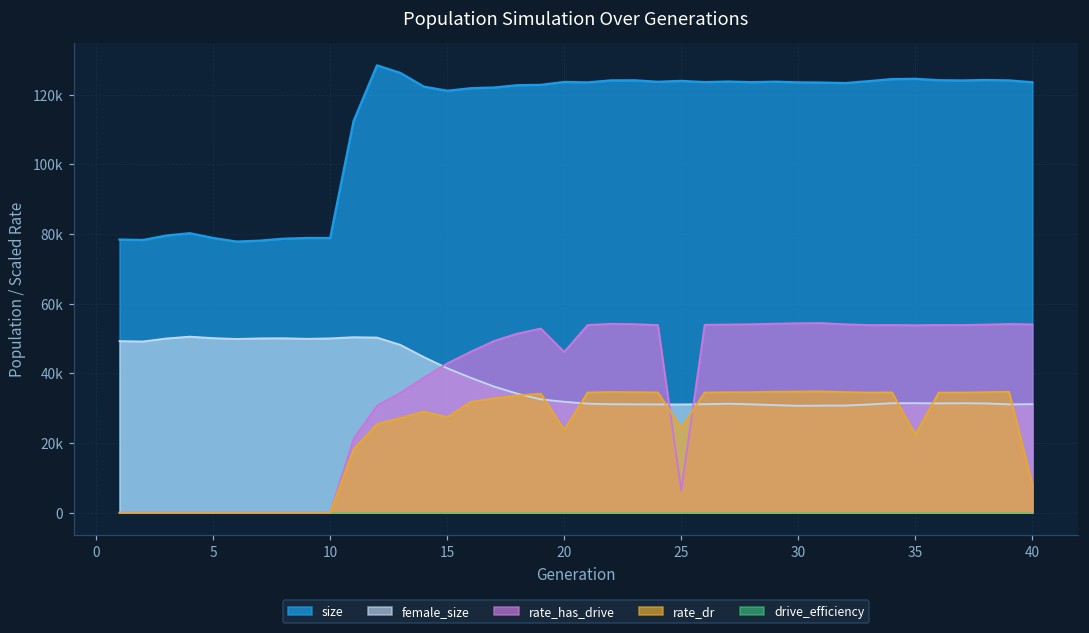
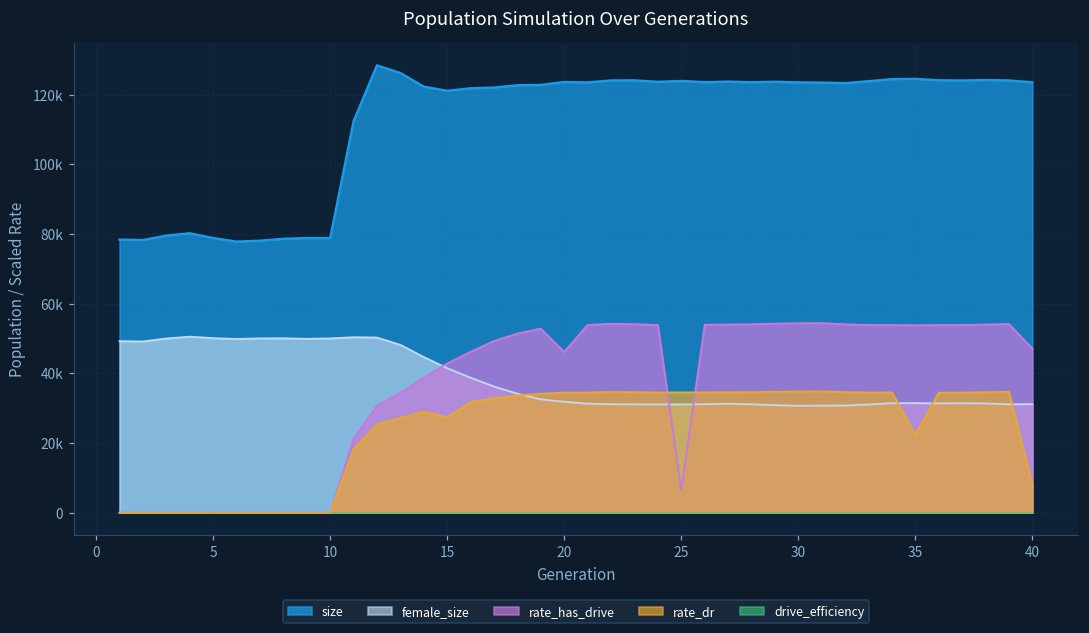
  {
    "size": {
      "5": 79000,
      "10": 79000,
      "15": 121000,
      "20": 124000,
      "25": 124000,
      "30": 124000,
      "35": 125000,
      "40": 124000
    },
    "female_size": {
      "5": 50000,
      "10": 50000,
      "15": 41000,
      "20": 32000,
      "25": 31000,
      "30": 31000,
      "35": 31000,
      "40": 31000
    },
    "rate_has_drive": {
      "15": 43000,
      "20": 46000,
      "25": 6000,
      "30": 54000,
      "35": 54000,
-     "40": 54000
+     "40": 47000
    },
    "rate_dr": {
      "15": 27000,
-     "20": 24000,
-     "25": 24000,
+     "20": 34000,
+     "25": 35000,
      "30": 35000,
      "35": 22000,
      "40": 8000
    },
    "drive_efficiency": {
      "15": 0,
      "20": 0,
      "25": 0,
      "30": 0,
      "35": 0,
      "40": 0
    }
  }
